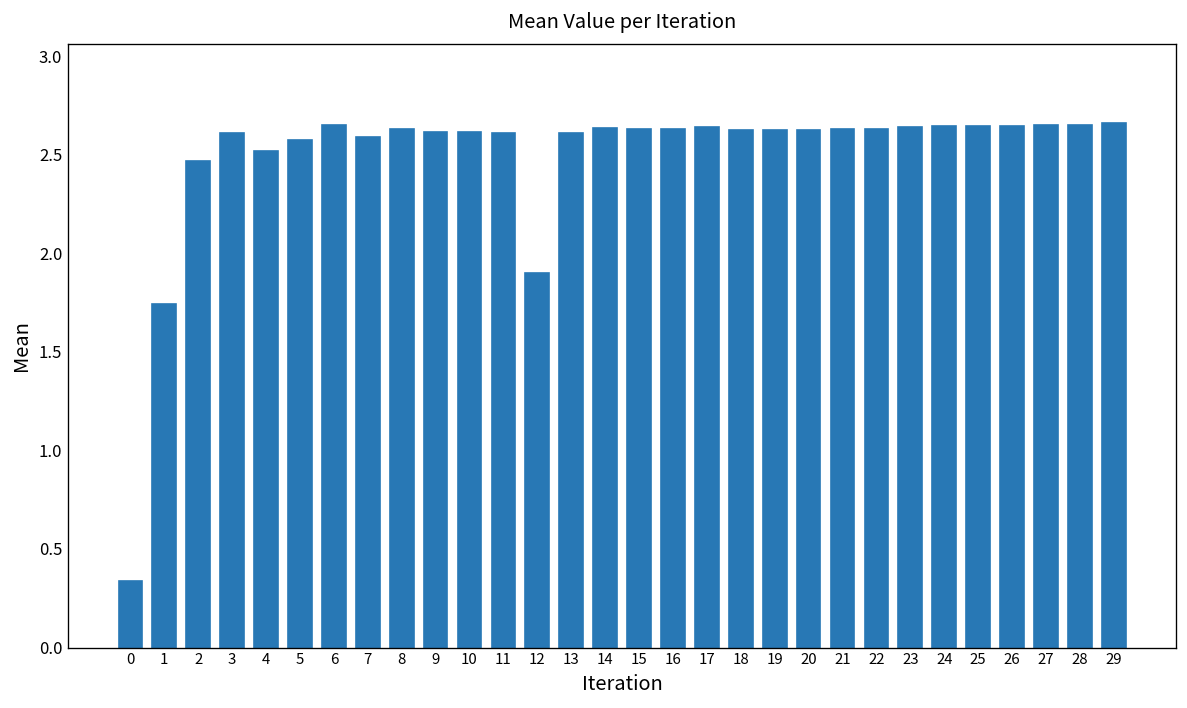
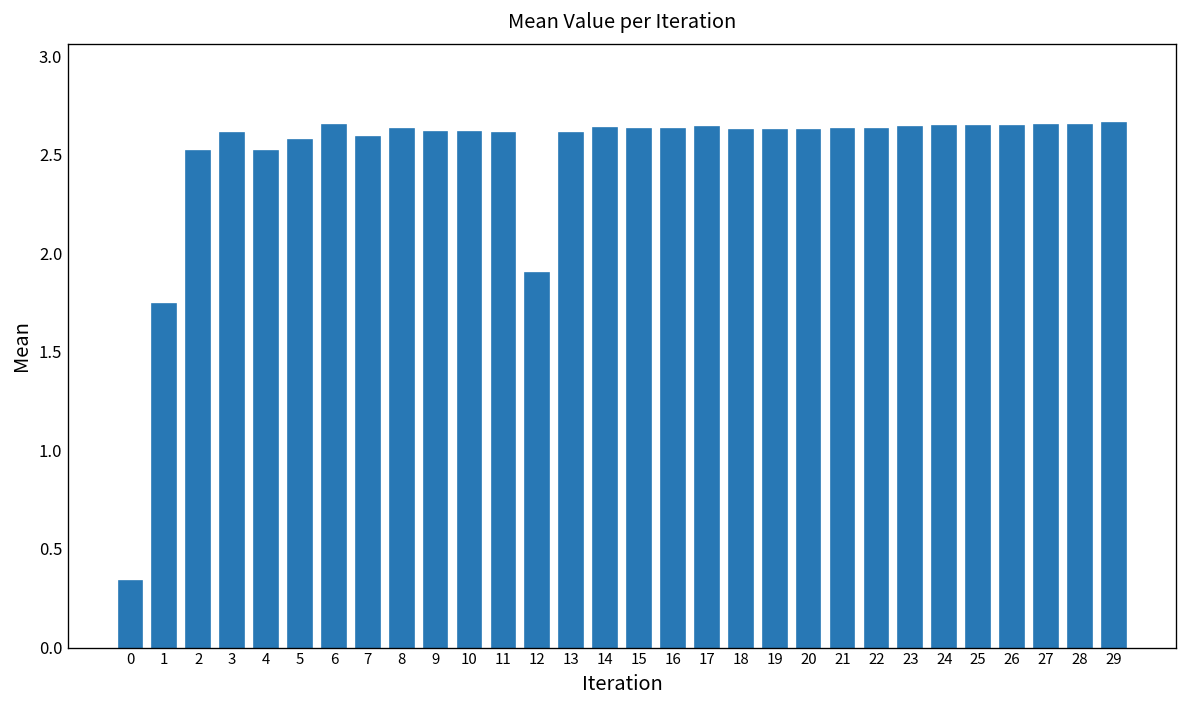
  {
    "0": 0.34,
    "1": 1.74,
-   "2": 2.47,
+   "2": 2.52,
    "3": 2.61,
    "4": 2.52,
    "5": 2.58,
    "6": 2.65,
    "7": 2.59,
    "8": 2.63,
    "9": 2.62,
    "10": 2.62,
    "11": 2.61,
    "12": 1.90,
    "13": 2.61,
    "14": 2.64,
    "15": 2.63,
    "16": 2.63,
    "17": 2.64,
    "18": 2.63,
    "19": 2.63,
    "20": 2.62,
    "21": 2.63,
    "22": 2.63,
    "23": 2.64,
    "24": 2.65,
    "25": 2.65,
    "26": 2.64,
    "27": 2.65,
    "28": 2.65,
    "29": 2.66
  }
